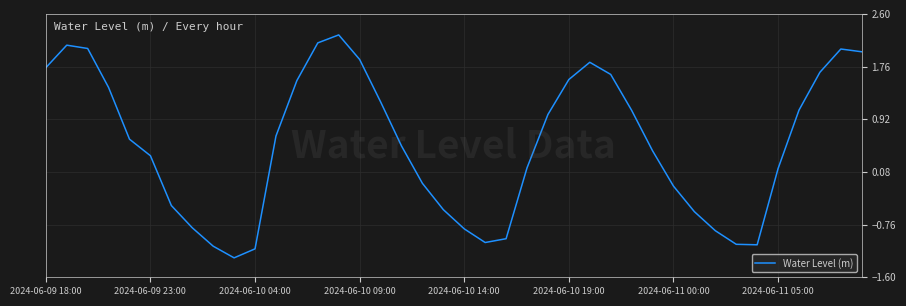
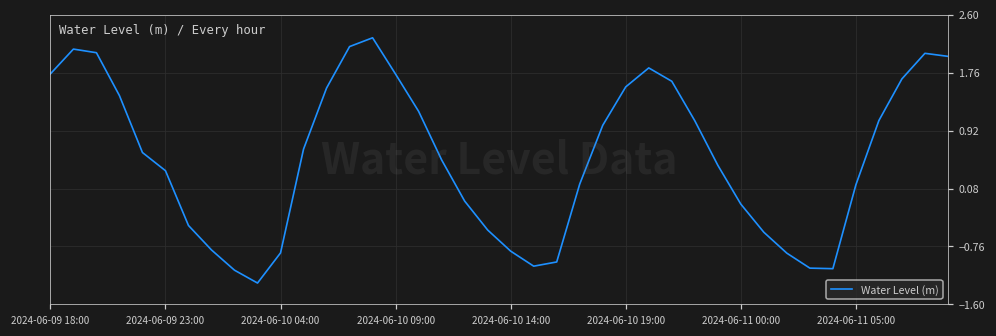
  {
    "2024-06-09 18:00": 1.7,
    "2024-06-09 23:00": 0.3,
-   "2024-06-10 04:00": -1.1,
-   "2024-06-10 09:00": 1.9,
+   "2024-06-10 04:00": -0.9,
+   "2024-06-10 09:00": 1.7,
    "2024-06-10 14:00": -0.8,
    "2024-06-10 19:00": 1.6,
    "2024-06-11 00:00": -0.1,
    "2024-06-11 05:00": 0.1
  }
